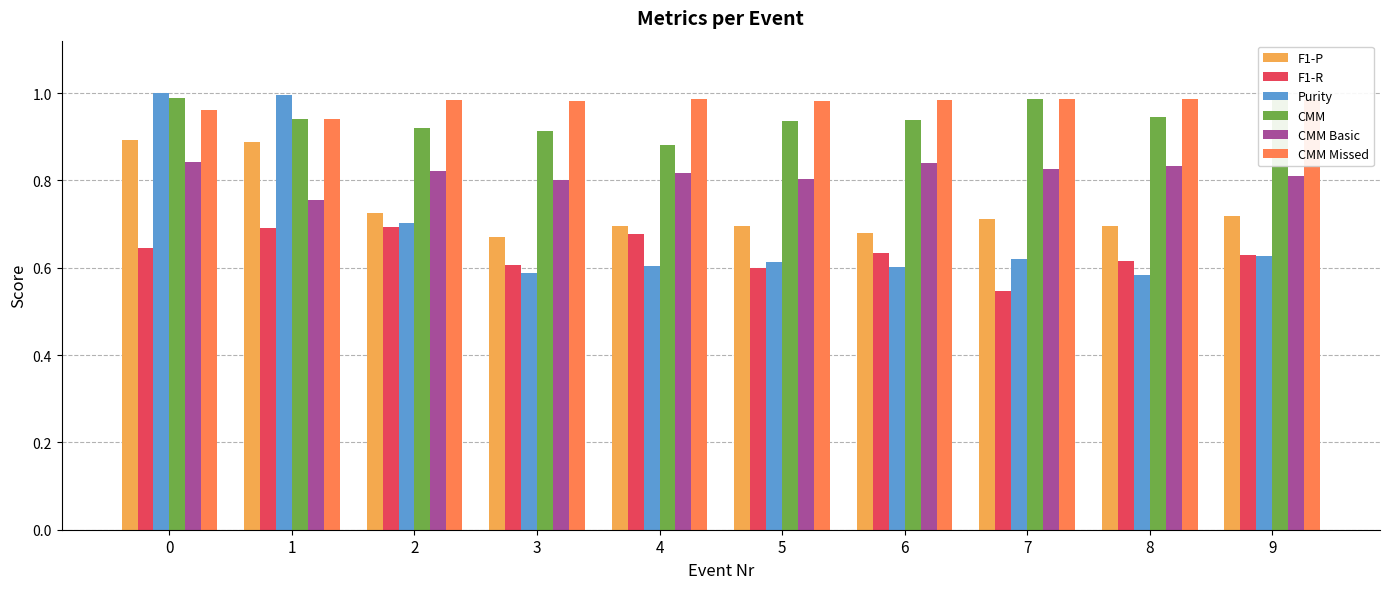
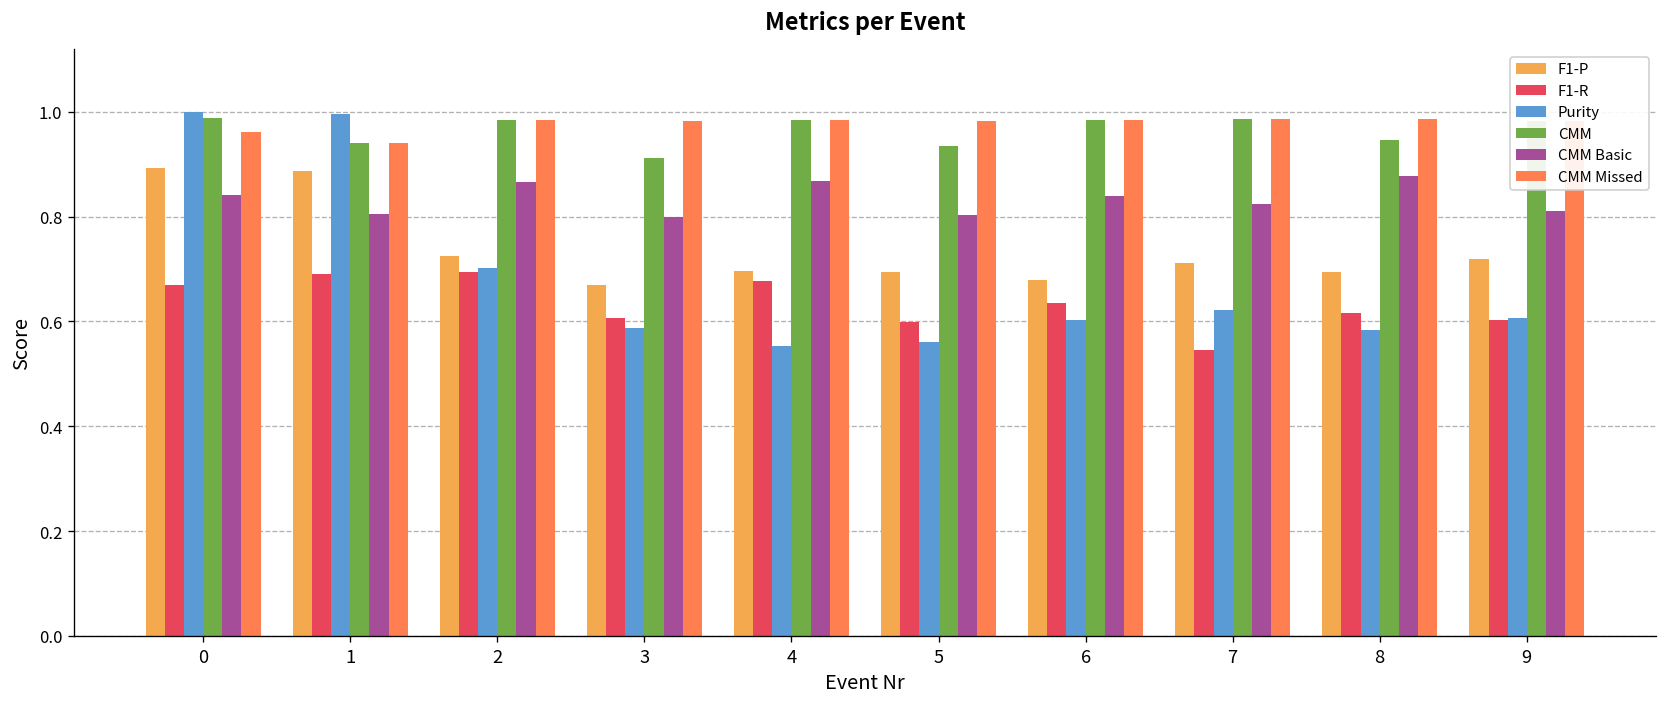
  {
    "F1-R": {
-     "0": 0.65,
+     "0": 0.67,
      "1": 0.69,
      "2": 0.69,
      "3": 0.61,
      "4": 0.68,
      "5": 0.60,
      "6": 0.63,
      "7": 0.55,
      "8": 0.62,
-     "9": 0.63
+     "9": 0.60
    },
    "Purity": {
      "0": 1.00,
      "1": 1.00,
      "2": 0.70,
      "3": 0.59,
-     "4": 0.60,
-     "5": 0.61,
+     "4": 0.55,
+     "5": 0.56,
      "6": 0.60,
      "7": 0.62,
      "8": 0.58,
-     "9": 0.63
+     "9": 0.61
    },
    "CMM": {
      "0": 0.99,
      "1": 0.94,
-     "2": 0.92,
+     "2": 0.98,
      "3": 0.91,
-     "4": 0.88,
+     "4": 0.99,
      "5": 0.94,
-     "6": 0.94,
+     "6": 0.98,
      "7": 0.99,
      "8": 0.95
    },
    "CMM Basic": {
      "0": 0.84,
-     "1": 0.76,
-     "2": 0.82,
+     "1": 0.81,
+     "2": 0.87,
      "3": 0.80,
-     "4": 0.82,
+     "4": 0.87,
      "5": 0.80,
      "6": 0.84,
      "7": 0.83,
-     "8": 0.83,
+     "8": 0.88,
      "9": 0.81
    }
  }
